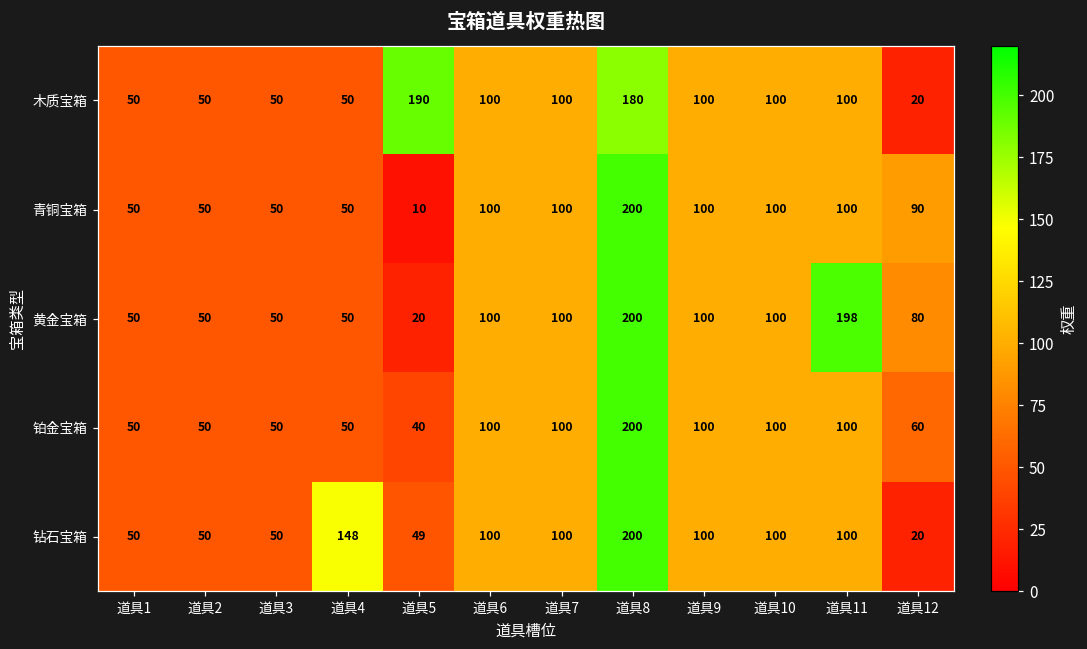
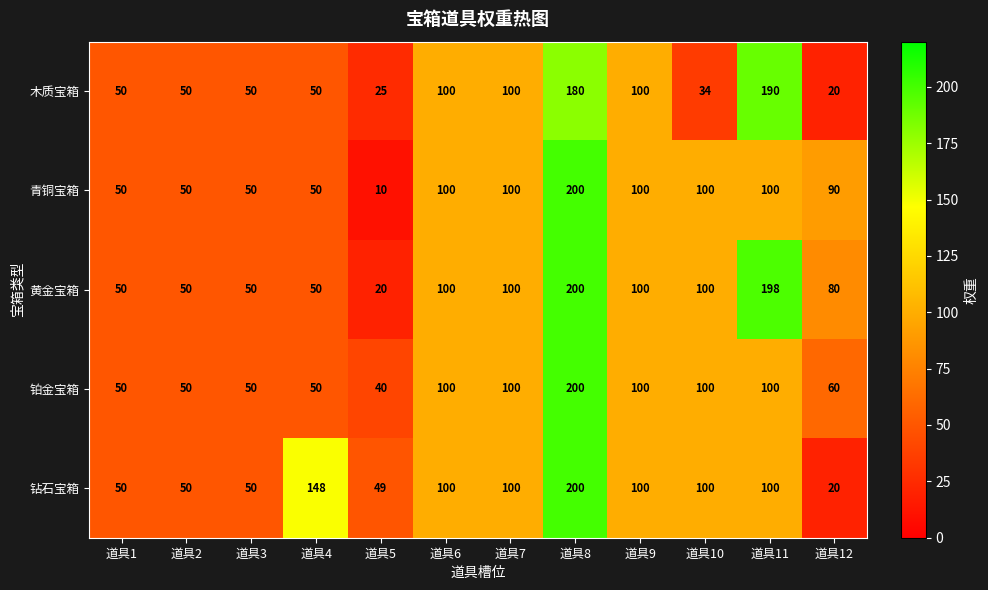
  {
    "木质宝箱": {
      "道具1": 50,
      "道具2": 50,
      "道具3": 50,
      "道具4": 50,
-     "道具5": 190,
+     "道具5": 25,
      "道具6": 100,
      "道具7": 100,
      "道具8": 180,
      "道具9": 100,
-     "道具10": 100,
-     "道具11": 100,
+     "道具10": 34,
+     "道具11": 190,
      "道具12": 20
    },
    "青铜宝箱": {
      "道具1": 50,
      "道具2": 50,
      "道具3": 50,
      "道具4": 50,
      "道具5": 10,
      "道具6": 100,
      "道具7": 100,
      "道具8": 200,
      "道具9": 100,
      "道具10": 100,
      "道具11": 100,
      "道具12": 90
    },
    "黄金宝箱": {
      "道具1": 50,
      "道具2": 50,
      "道具3": 50,
      "道具4": 50,
      "道具5": 20,
      "道具6": 100,
      "道具7": 100,
      "道具8": 200,
      "道具9": 100,
      "道具10": 100,
      "道具11": 198,
      "道具12": 80
    },
    "铂金宝箱": {
      "道具1": 50,
      "道具2": 50,
      "道具3": 50,
      "道具4": 50,
      "道具5": 40,
      "道具6": 100,
      "道具7": 100,
      "道具8": 200,
      "道具9": 100,
      "道具10": 100,
      "道具11": 100,
      "道具12": 60
    },
    "钻石宝箱": {
      "道具1": 50,
      "道具2": 50,
      "道具3": 50,
      "道具4": 148,
      "道具5": 49,
      "道具6": 100,
      "道具7": 100,
      "道具8": 200,
      "道具9": 100,
      "道具10": 100,
      "道具11": 100,
      "道具12": 20
    }
  }
